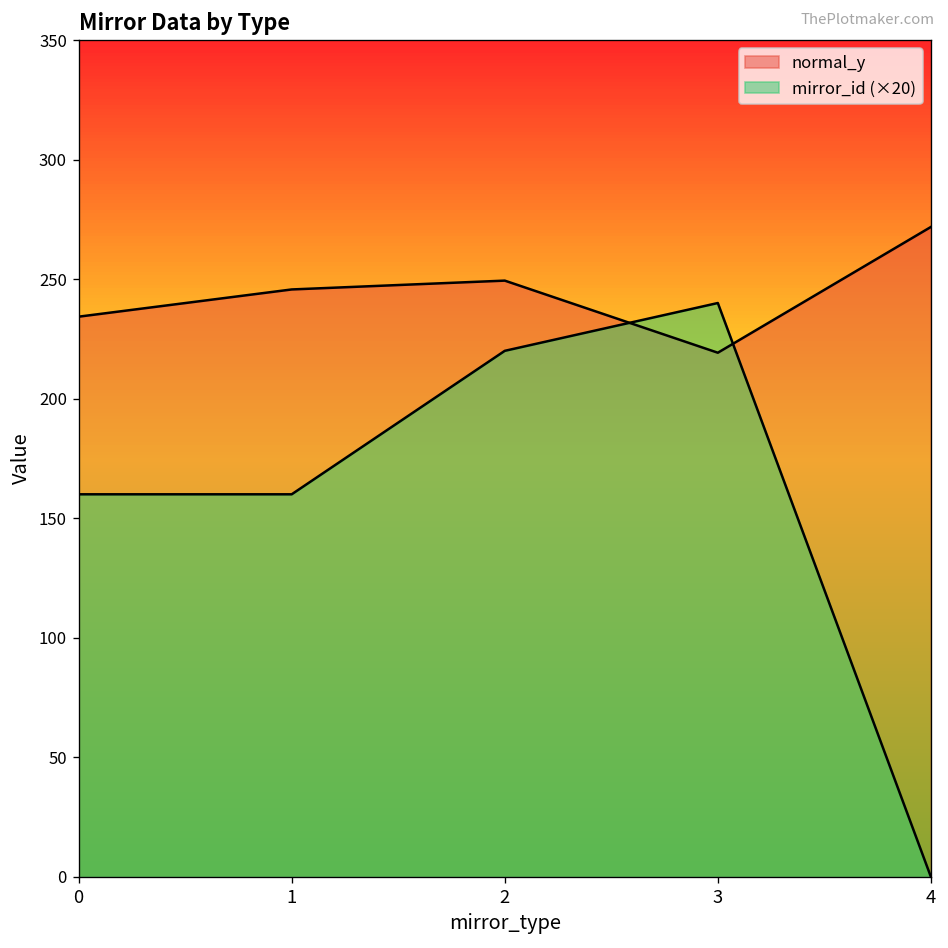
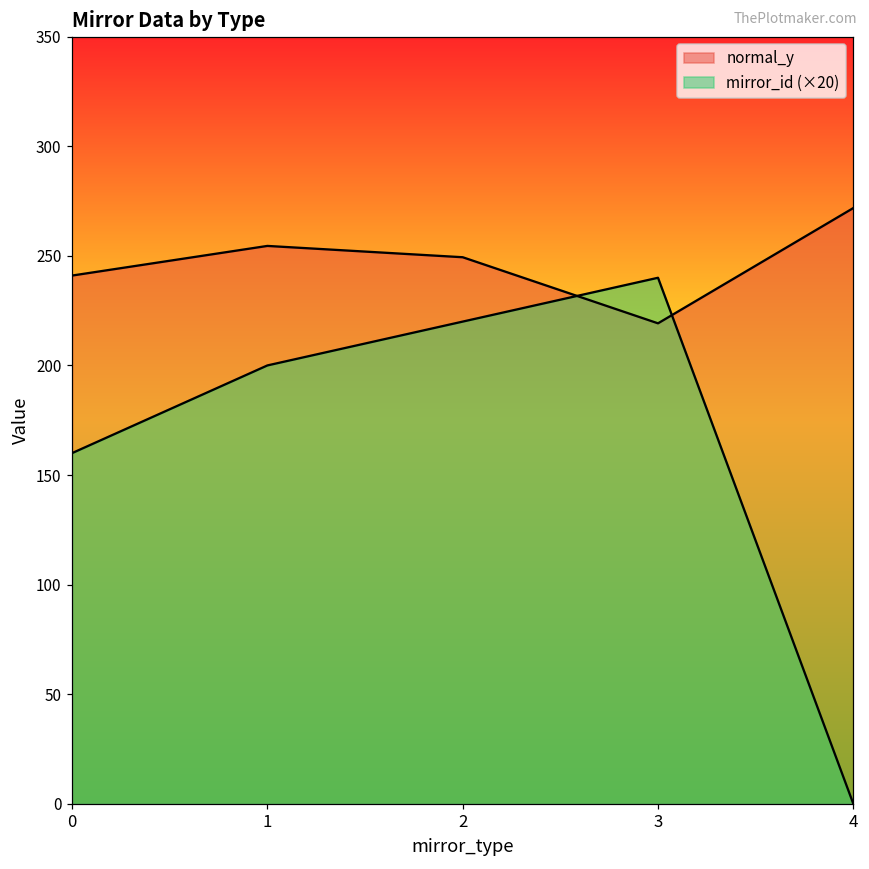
  {
    "normal_y": {
-     "0": 234,
-     "1": 246,
+     "0": 241,
+     "1": 255,
      "2": 249,
      "3": 219,
      "4": 272
    },
    "mirror_id (×20)": {
      "0": 160,
-     "1": 160,
+     "1": 200,
      "2": 220,
      "3": 240,
      "4": 0
    }
  }
